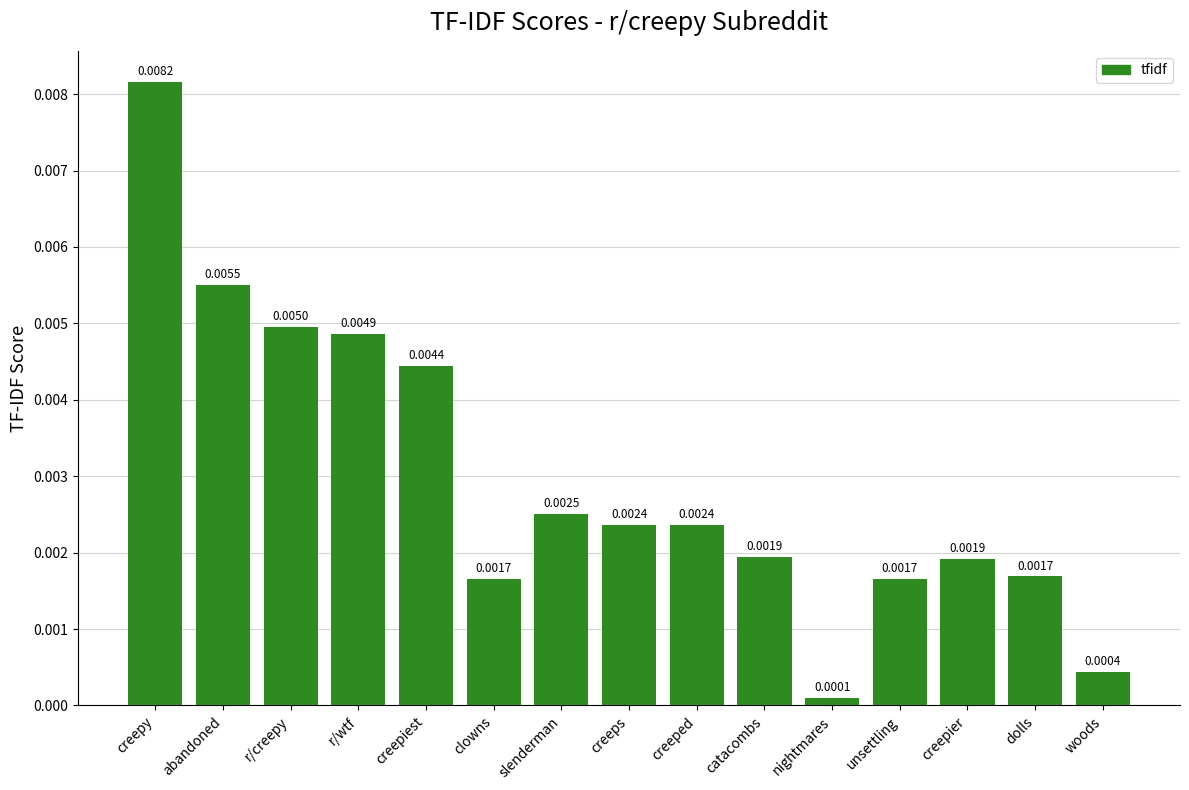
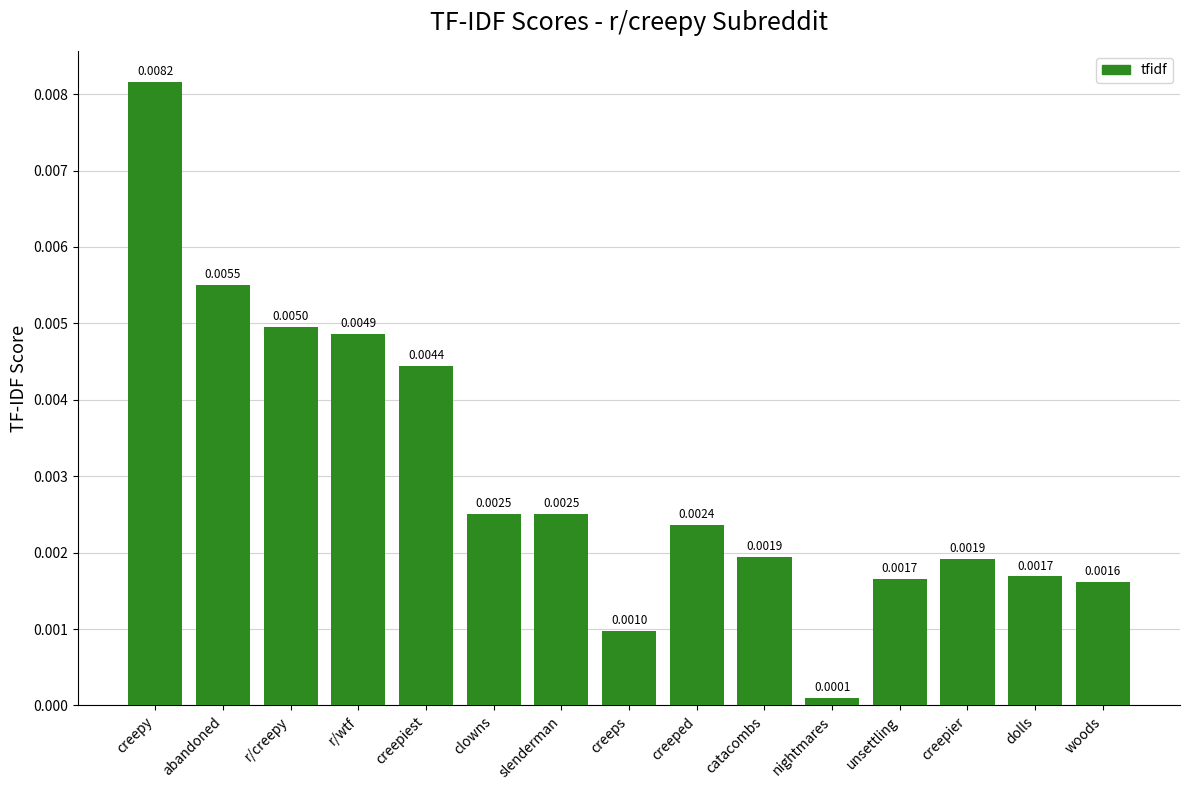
  {
    "creepy": 0.0082,
    "abandoned": 0.0055,
    "r/creepy": 0.0050,
    "r/wtf": 0.0049,
    "creepiest": 0.0044,
-   "clowns": 0.0017,
+   "clowns": 0.0025,
    "slenderman": 0.0025,
-   "creeps": 0.0024,
+   "creeps": 0.0010,
    "creeped": 0.0024,
    "catacombs": 0.0019,
    "nightmares": 0.0001,
    "unsettling": 0.0017,
    "creepier": 0.0019,
    "dolls": 0.0017,
-   "woods": 0.0004
+   "woods": 0.0016
  }
